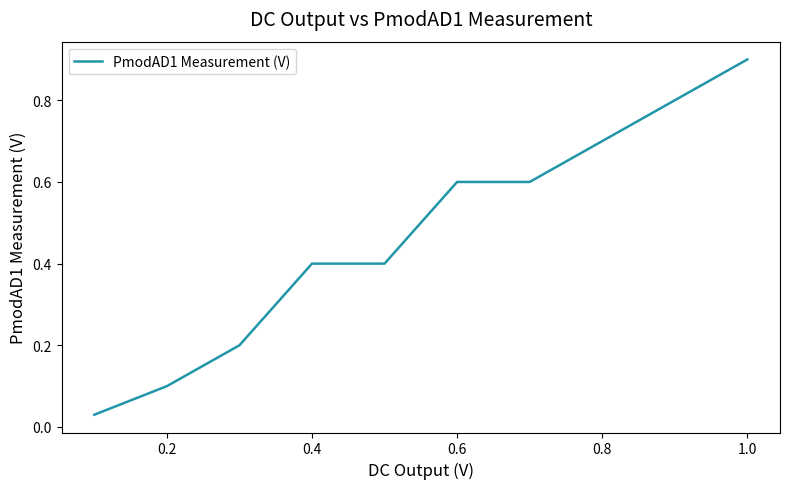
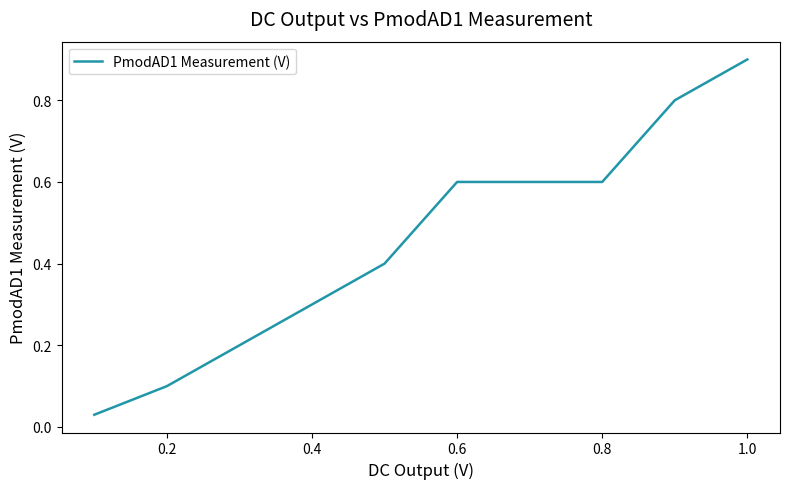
  {
    "0.2": 0.1,
-   "0.4": 0.4,
+   "0.4": 0.3,
    "0.6": 0.6,
-   "0.8": 0.7,
+   "0.8": 0.6,
    "1.0": 0.9
  }
